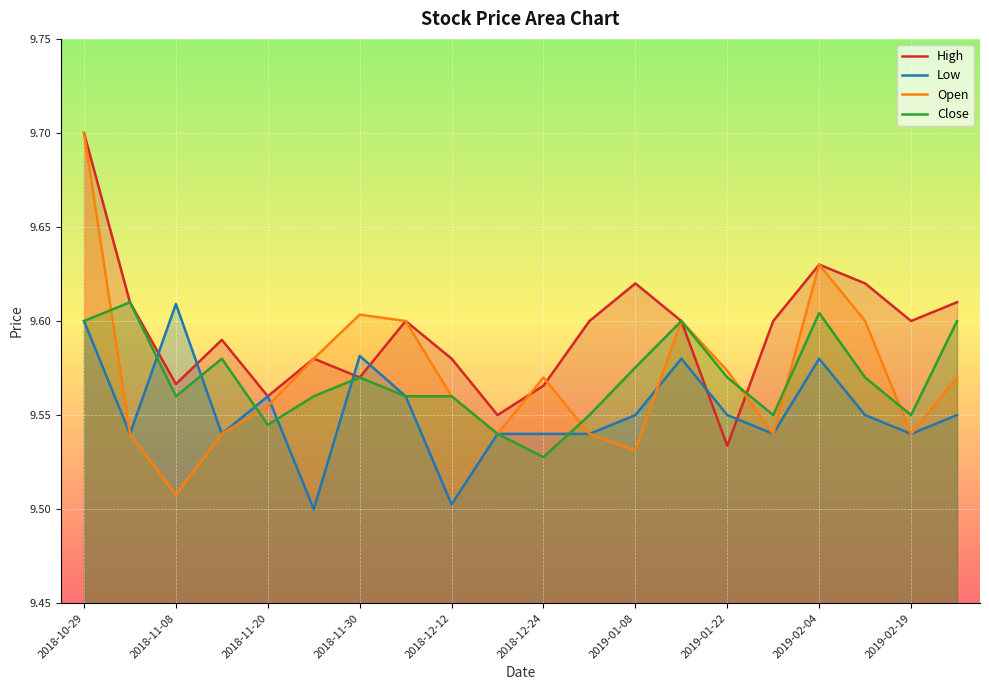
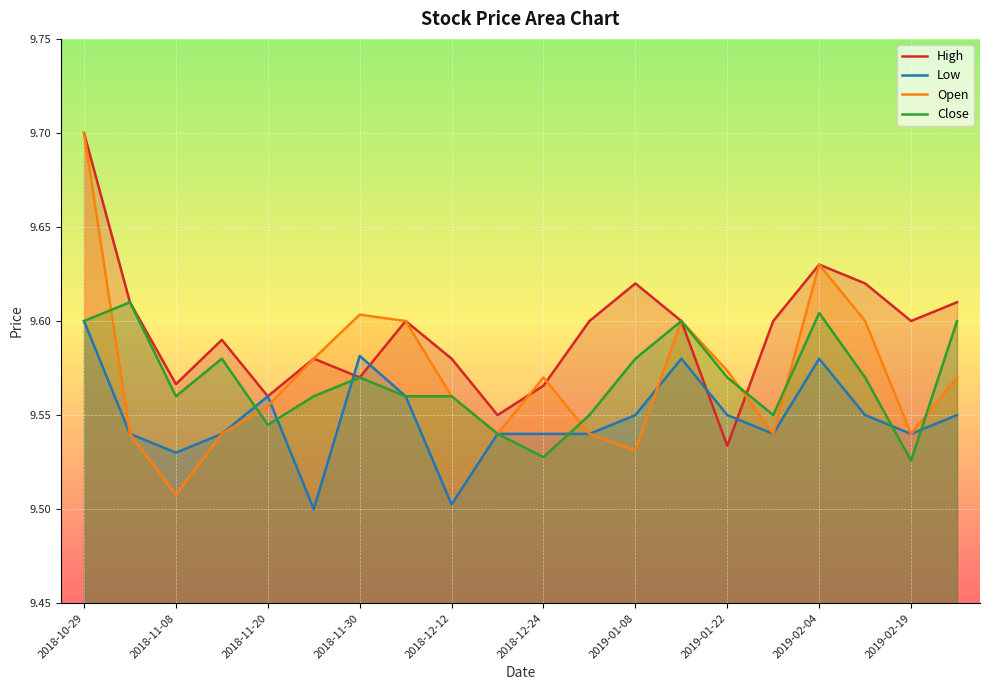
  {
    "High": {
      "2018-11-08": 9.566,
      "2018-12-12": 9.580,
      "2018-12-24": 9.566,
      "2019-01-08": 9.620,
      "2019-01-22": 9.534,
      "2019-02-19": 9.600
    },
    "Low": {
-     "2018-11-08": 9.609,
+     "2018-11-08": 9.530,
      "2018-11-30": 9.581,
      "2018-12-12": 9.503,
      "2018-12-24": 9.540,
      "2019-01-08": 9.550,
      "2019-01-22": 9.550,
      "2019-02-04": 9.580
    },
    "Open": {
      "2018-11-08": 9.508,
      "2018-11-20": 9.555,
      "2018-11-30": 9.603,
      "2018-12-24": 9.570,
      "2019-01-08": 9.531,
      "2019-01-22": 9.574
    },
    "Close": {
      "2018-11-08": 9.560,
      "2018-11-20": 9.545,
      "2018-12-24": 9.528,
-     "2019-01-08": 9.575,
+     "2019-01-08": 9.580,
      "2019-01-22": 9.570,
      "2019-02-04": 9.604,
-     "2019-02-19": 9.550
+     "2019-02-19": 9.526
    }
  }
